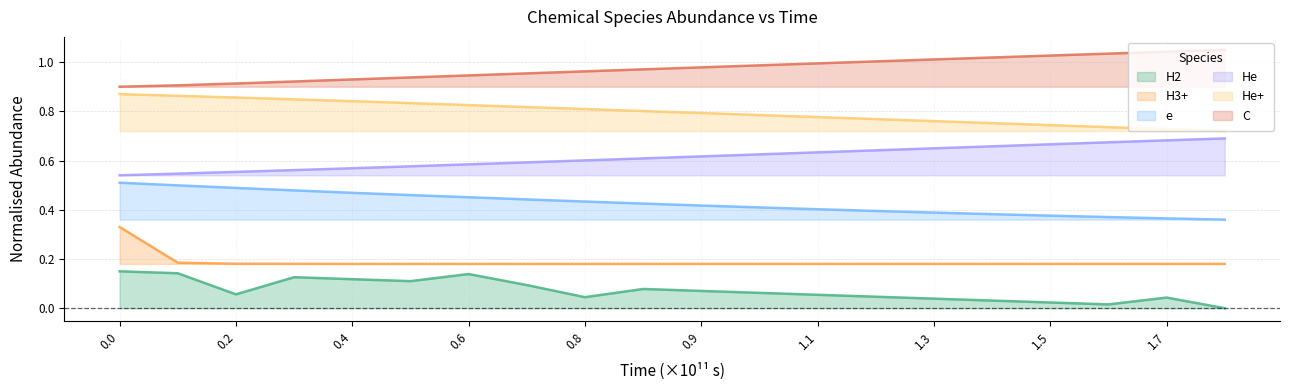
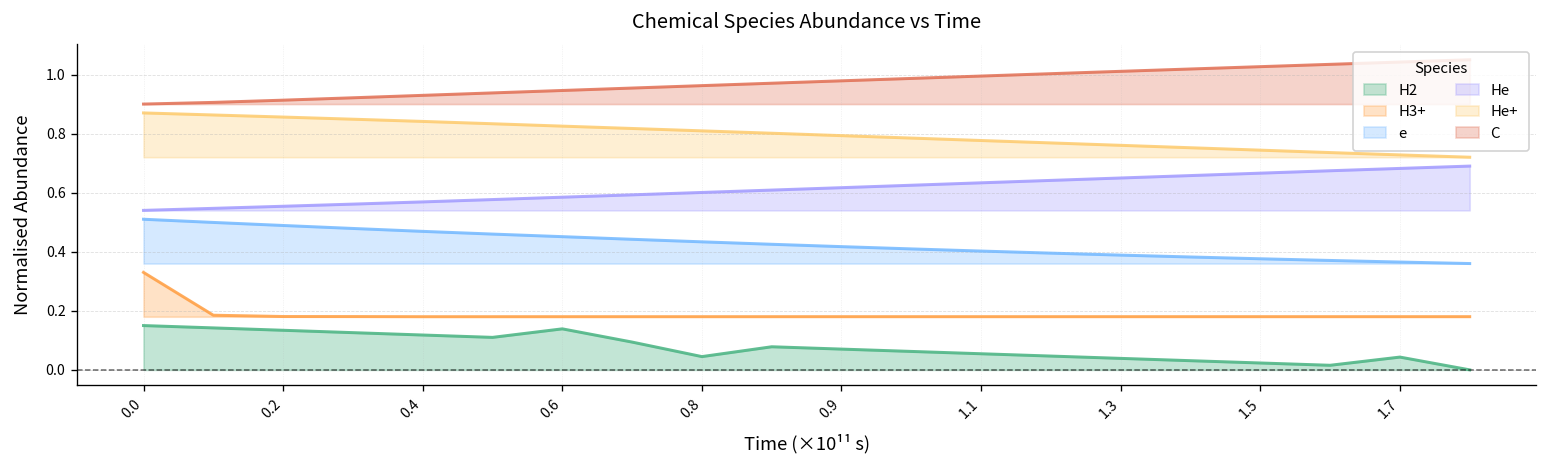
  {
    "H2": {
      "0.0": 0.15,
-     "0.2": 0.06,
+     "0.2": 0.13,
      "0.4": 0.12,
      "0.6": 0.14,
      "0.8": 0.04,
      "0.9": 0.07,
      "1.1": 0.05,
      "1.3": 0.04,
      "1.5": 0.02,
      "1.7": 0.04
    }
  }
